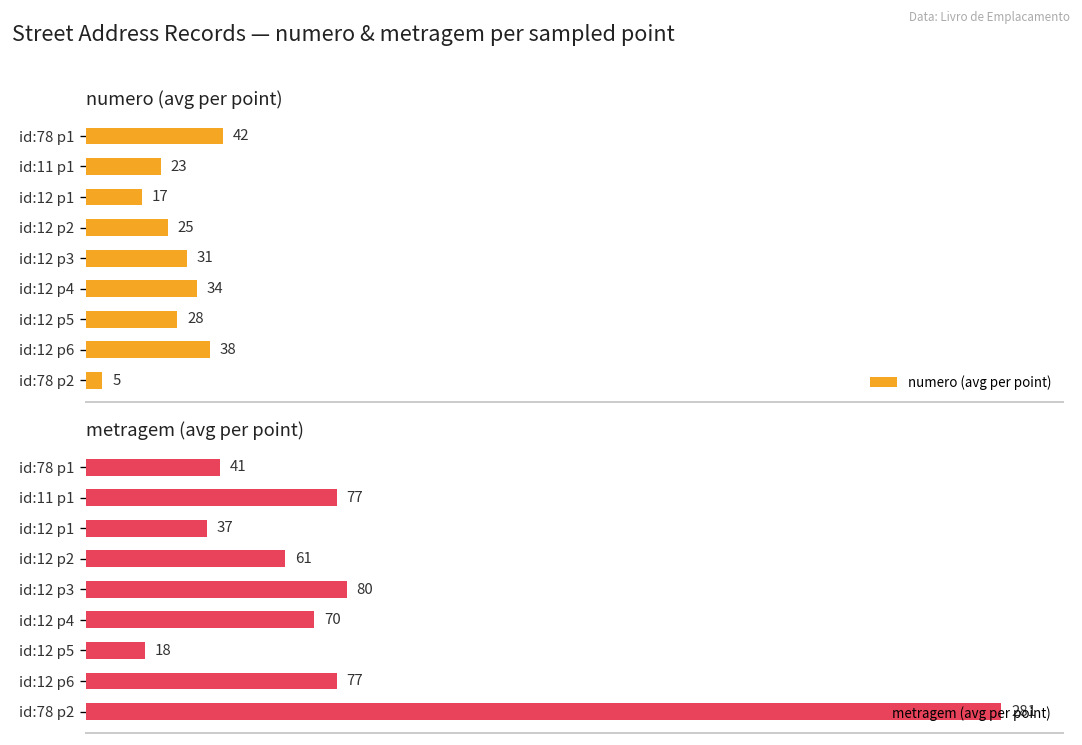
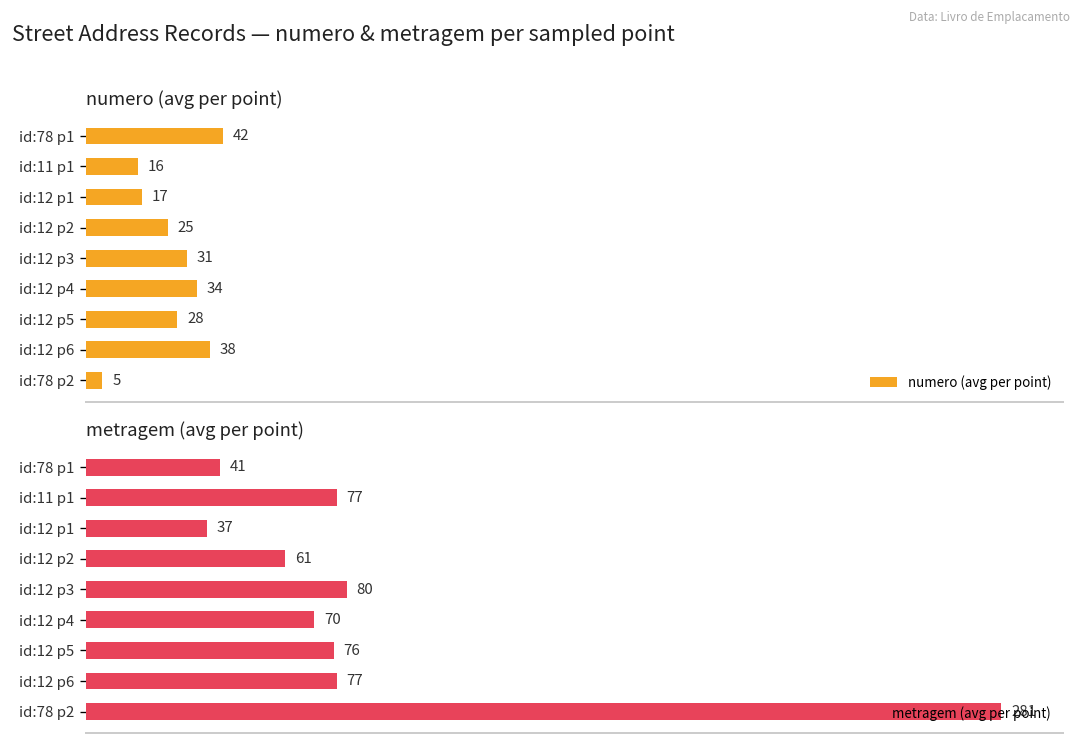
  {
    "numero (avg per point)": {
      "id:78 p1": 42,
-     "id:11 p1": 23,
+     "id:11 p1": 16,
      "id:12 p1": 17,
      "id:12 p2": 25,
      "id:12 p3": 31,
      "id:12 p4": 34,
      "id:12 p5": 28,
      "id:12 p6": 38,
      "id:78 p2": 5
    },
    "metragem (avg per point)": {
      "id:78 p1": 41,
      "id:11 p1": 77,
      "id:12 p1": 37,
      "id:12 p2": 61,
      "id:12 p3": 80,
      "id:12 p4": 70,
-     "id:12 p5": 18,
+     "id:12 p5": 76,
      "id:12 p6": 77,
      "id:78 p2": 281
    }
  }
